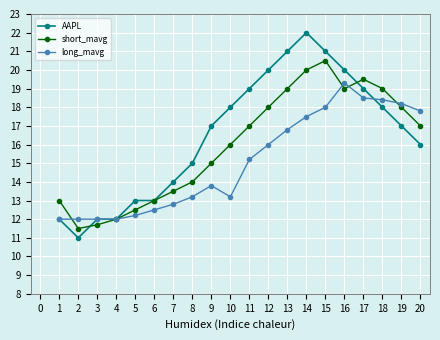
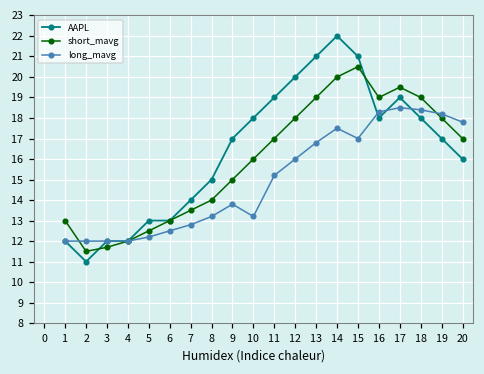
  {
    "AAPL": {
      "2": 11,
      "5": 13,
      "7": 14,
      "8": 15,
      "9": 17,
      "10": 18,
      "11": 19,
      "12": 20,
      "13": 21,
      "14": 22,
      "15": 21,
-     "16": 20,
+     "16": 18,
      "17": 19,
      "18": 18,
      "19": 17,
      "20": 16
    },
    "short_mavg": {
      "1": 13.0,
      "2": 11.5,
      "3": 11.7,
      "5": 12.5,
      "7": 13.5,
      "8": 14.0,
      "9": 15.0,
      "10": 16.0,
      "11": 17.0,
      "12": 18.0,
      "13": 19.0,
      "14": 20.0,
      "15": 20.5,
      "16": 19.0,
      "17": 19.5,
      "18": 19.0,
      "19": 18.0,
      "20": 17.0
    },
    "long_mavg": {
      "2": 12.0,
      "5": 12.2,
      "6": 12.5,
      "7": 12.8,
      "8": 13.2,
      "9": 13.8,
      "10": 13.2,
      "11": 15.2,
      "12": 16.0,
      "13": 16.8,
      "14": 17.5,
-     "15": 18,
-     "16": 19.3,
+     "15": 17,
+     "16": 18.3,
      "17": 18.5,
      "18": 18.4,
      "19": 18.2,
      "20": 17.8
    }
  }
